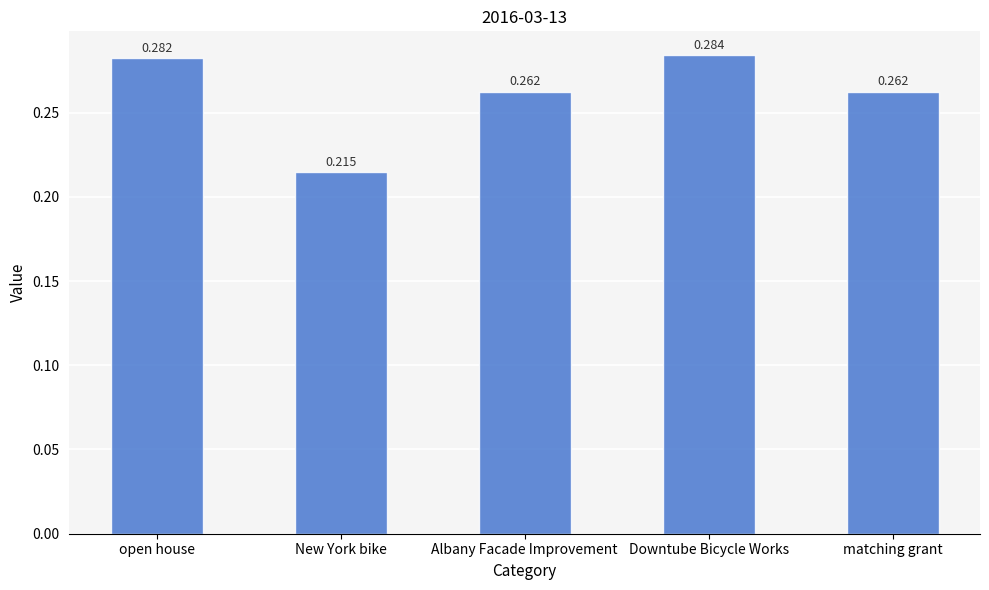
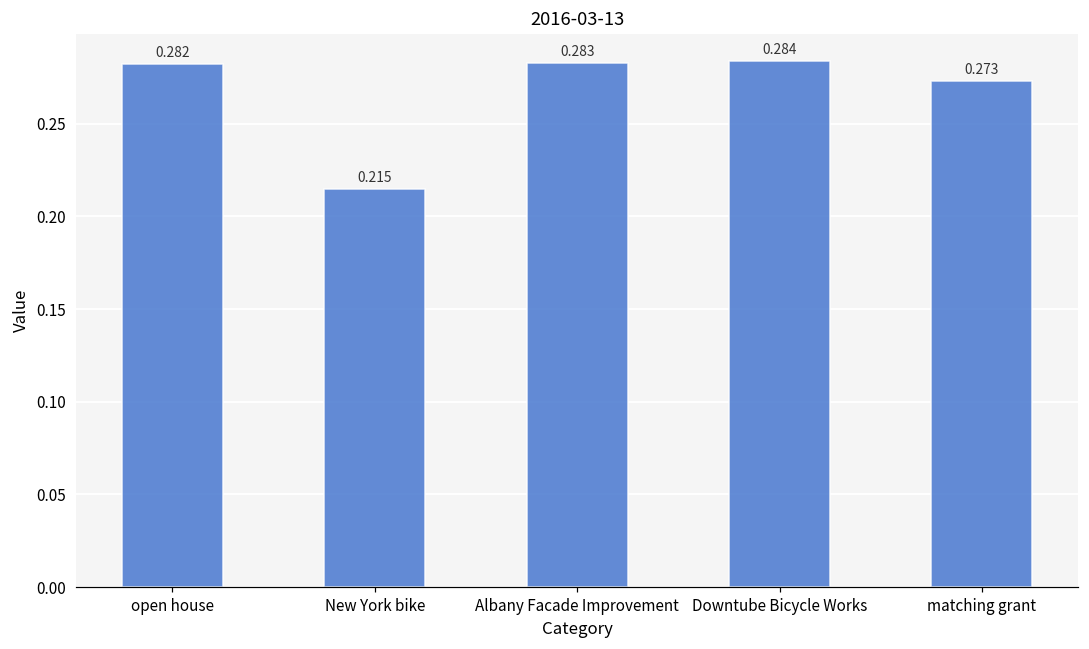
  {
    "open house": 0.282,
    "New York bike": 0.215,
-   "Albany Facade Improvement": 0.262,
+   "Albany Facade Improvement": 0.283,
    "Downtube Bicycle Works": 0.284,
-   "matching grant": 0.262
+   "matching grant": 0.273
  }
